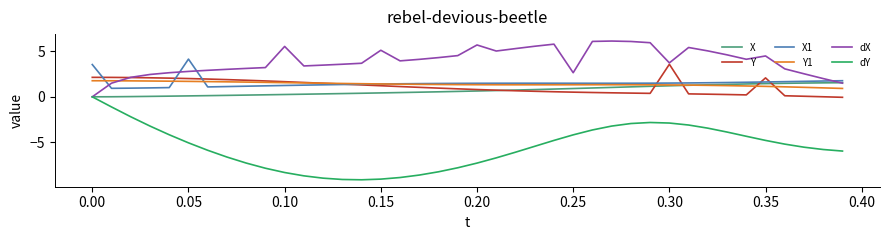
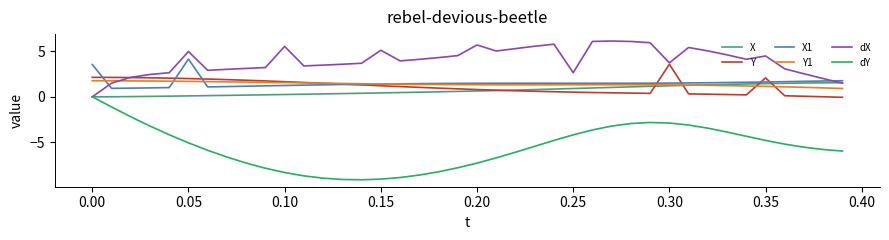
  {
    "Y": {
      "0.00": 2,
      "0.05": 2,
      "0.25": 1,
      "0.35": 2
    },
    "X1": {
      "0.00": 4,
      "0.05": 4,
      "0.10": 1
    },
    "Y1": {
      "0.00": 2,
      "0.05": 2,
      "0.35": 1
    },
    "dX": {
-     "0.05": 3,
+     "0.05": 5,
      "0.10": 6,
      "0.15": 5,
      "0.20": 6,
      "0.25": 3,
      "0.35": 5
    }
  }
